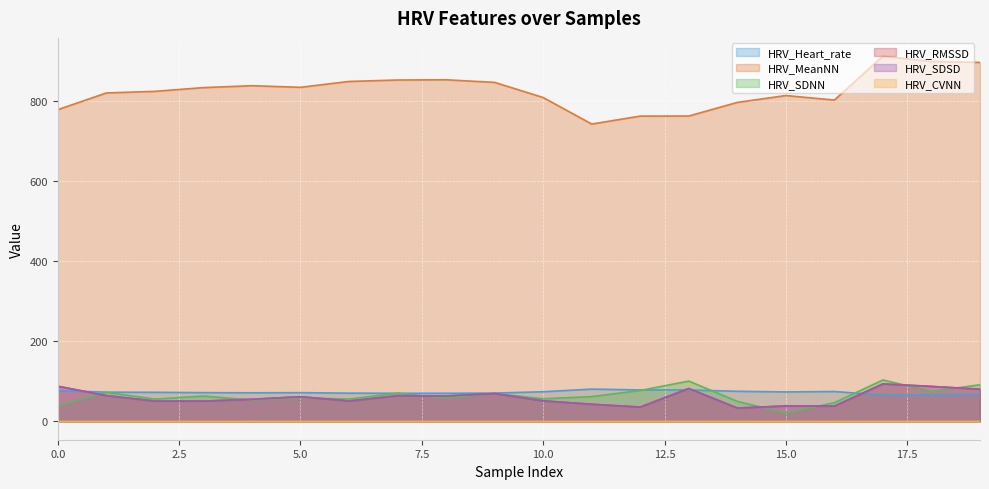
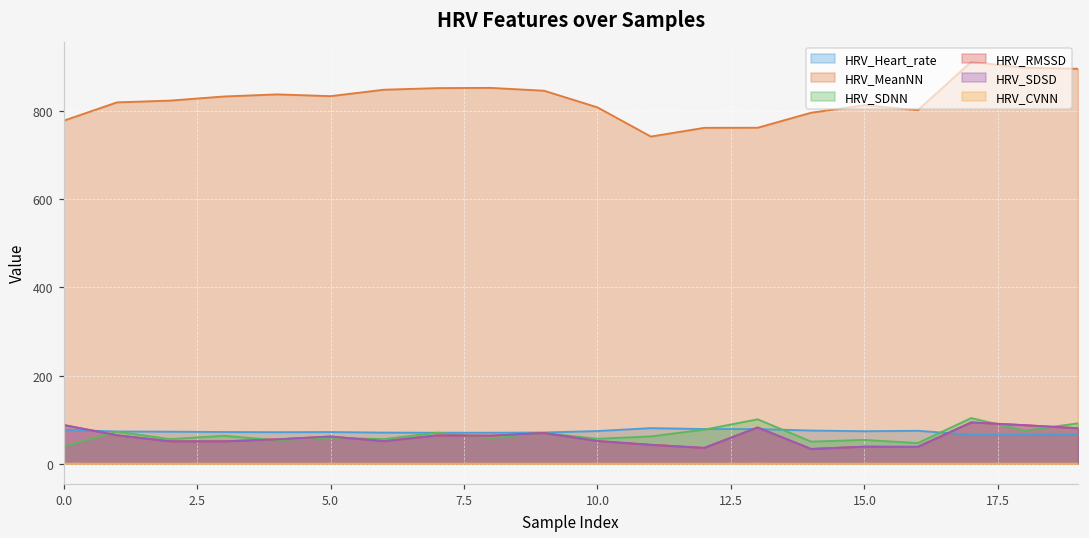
  {
    "HRV_SDNN": {
      "0.0": 40,
-     "15.0": 20
+     "15.0": 50
    }
  }
